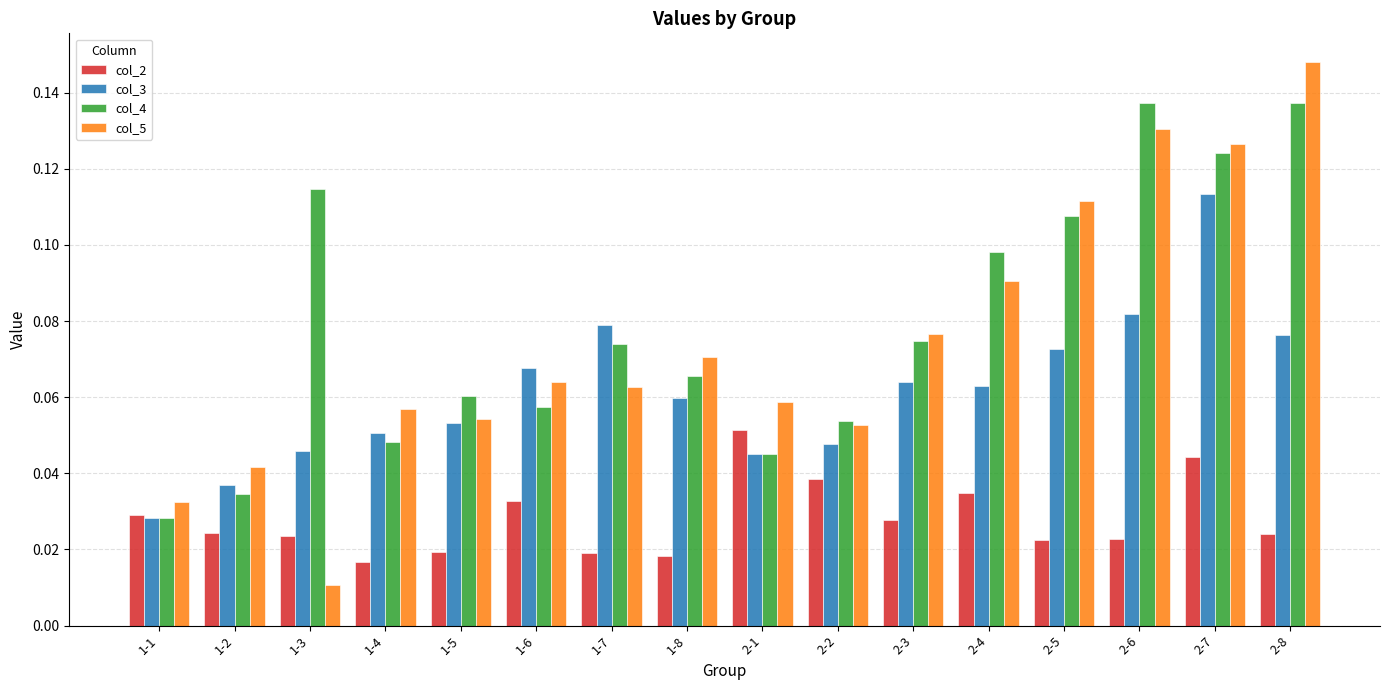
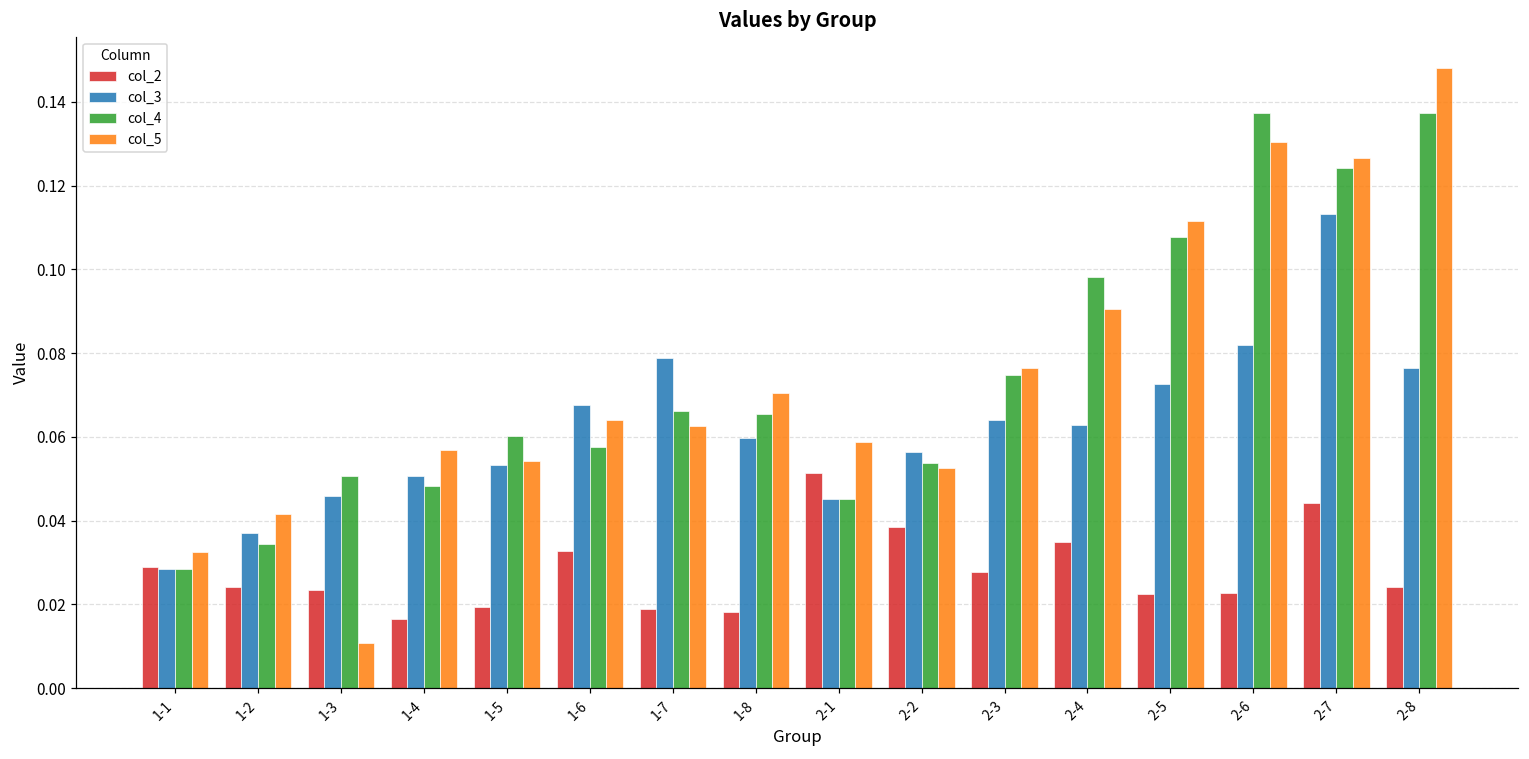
  {
    "col_2": {
      "1-1": 0.029,
      "1-2": 0.024,
      "1-3": 0.023,
      "1-4": 0.017,
      "1-5": 0.019,
      "1-6": 0.033,
      "1-7": 0.019,
      "1-8": 0.018,
      "2-1": 0.051,
      "2-2": 0.039,
      "2-3": 0.028,
      "2-4": 0.035,
      "2-5": 0.022,
      "2-6": 0.023,
      "2-7": 0.044,
      "2-8": 0.024
    },
    "col_3": {
      "1-1": 0.028,
      "1-2": 0.037,
      "1-3": 0.046,
      "1-4": 0.051,
      "1-5": 0.053,
      "1-6": 0.068,
      "1-7": 0.079,
      "1-8": 0.060,
      "2-1": 0.045,
-     "2-2": 0.048,
+     "2-2": 0.056,
      "2-3": 0.064,
      "2-4": 0.063,
      "2-5": 0.073,
      "2-6": 0.082,
      "2-7": 0.113,
      "2-8": 0.076
    },
    "col_4": {
      "1-1": 0.028,
      "1-2": 0.035,
-     "1-3": 0.115,
+     "1-3": 0.051,
      "1-4": 0.048,
      "1-5": 0.060,
      "1-6": 0.058,
-     "1-7": 0.074,
+     "1-7": 0.066,
      "1-8": 0.065,
      "2-1": 0.045,
      "2-2": 0.054,
      "2-3": 0.075,
      "2-4": 0.098,
      "2-5": 0.108,
      "2-6": 0.137,
      "2-7": 0.124,
      "2-8": 0.137
    },
    "col_5": {
      "1-1": 0.032,
      "1-2": 0.042,
      "1-3": 0.011,
      "1-4": 0.057,
      "1-5": 0.054,
      "1-6": 0.064,
      "1-7": 0.063,
      "1-8": 0.070,
      "2-1": 0.059,
      "2-2": 0.053,
      "2-3": 0.077,
      "2-4": 0.090,
      "2-5": 0.112,
      "2-6": 0.130,
      "2-7": 0.127,
      "2-8": 0.148
    }
  }
